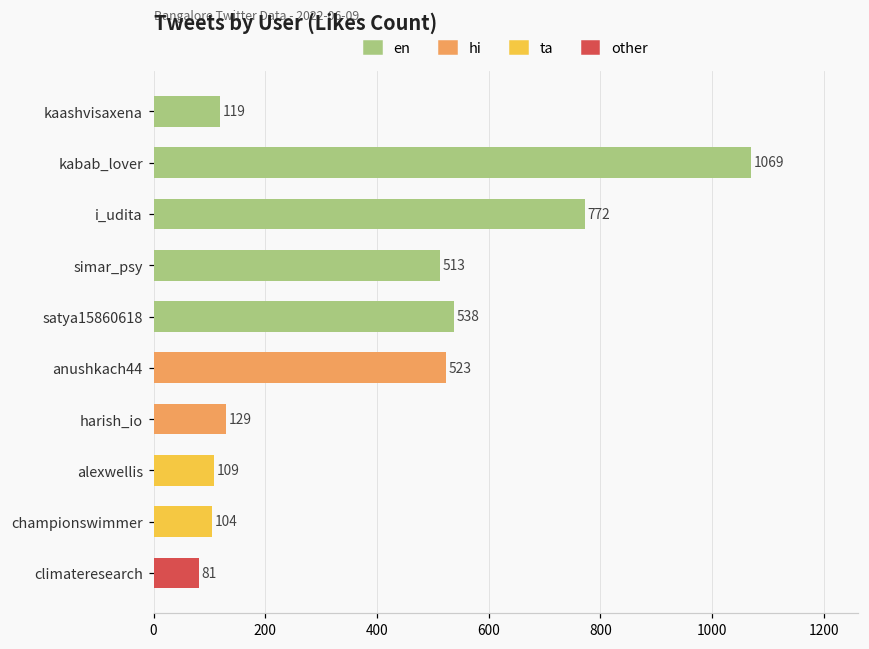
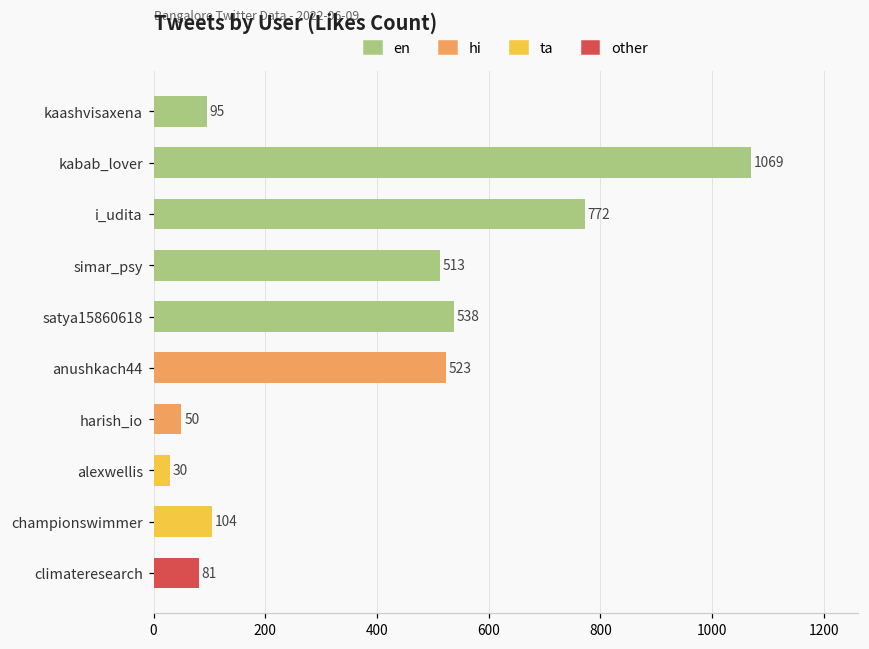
  {
-   "kaashvisaxena": 119,
+   "kaashvisaxena": 95,
    "kabab_lover": 1069,
    "i_udita": 772,
    "simar_psy": 513,
    "satya15860618": 538,
    "anushkach44": 523,
-   "harish_io": 129,
-   "alexwellis": 109,
+   "harish_io": 50,
+   "alexwellis": 30,
    "championswimmer": 104,
    "climateresearch": 81
  }
